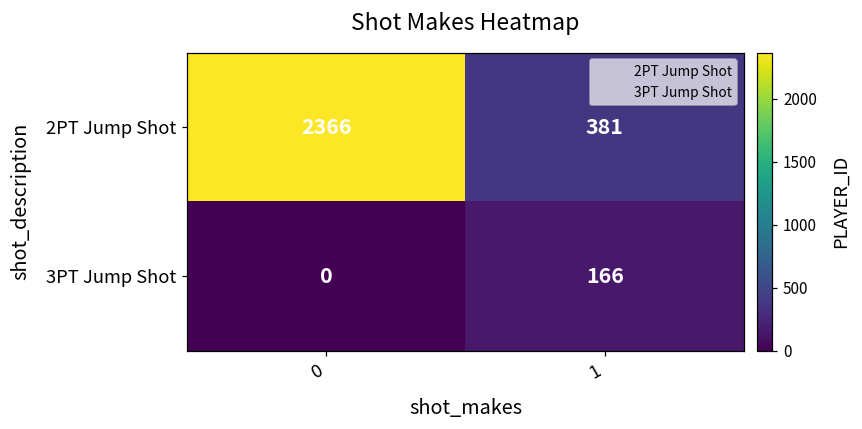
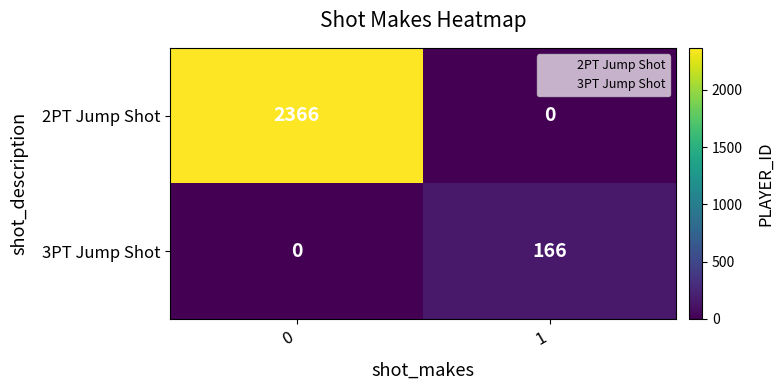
  {
    "2PT Jump Shot": {
      "0": 2366,
-     "1": 381
+     "1": 0
    },
    "3PT Jump Shot": {
      "0": 0,
      "1": 166
    }
  }
